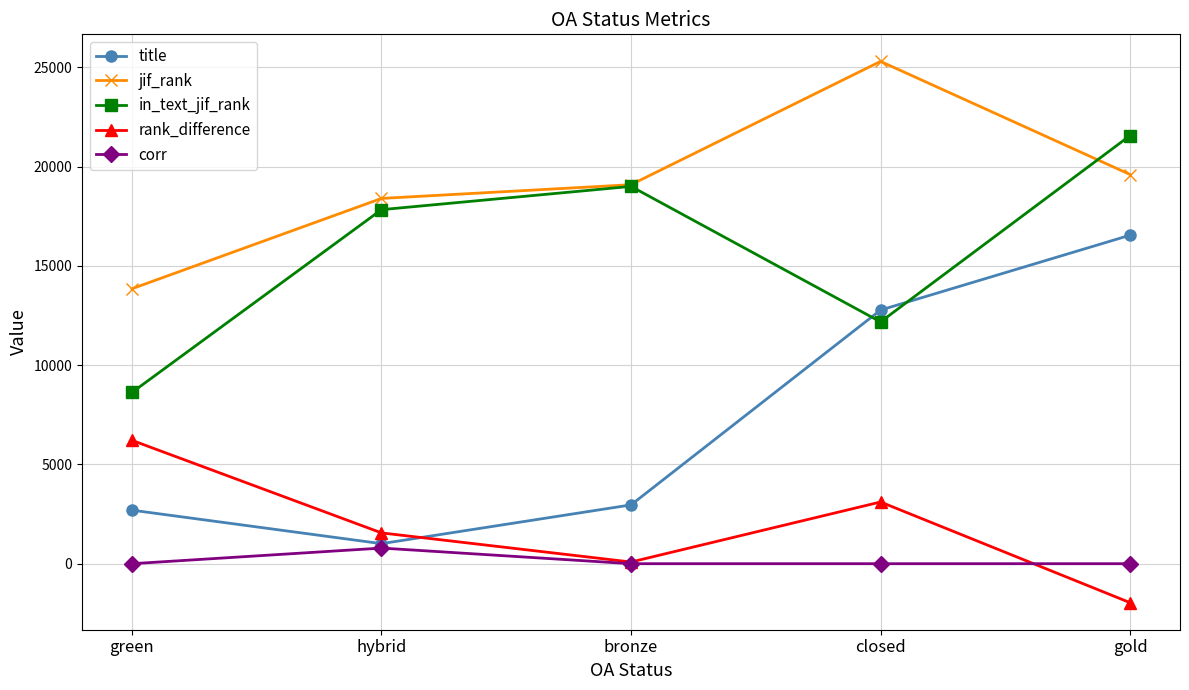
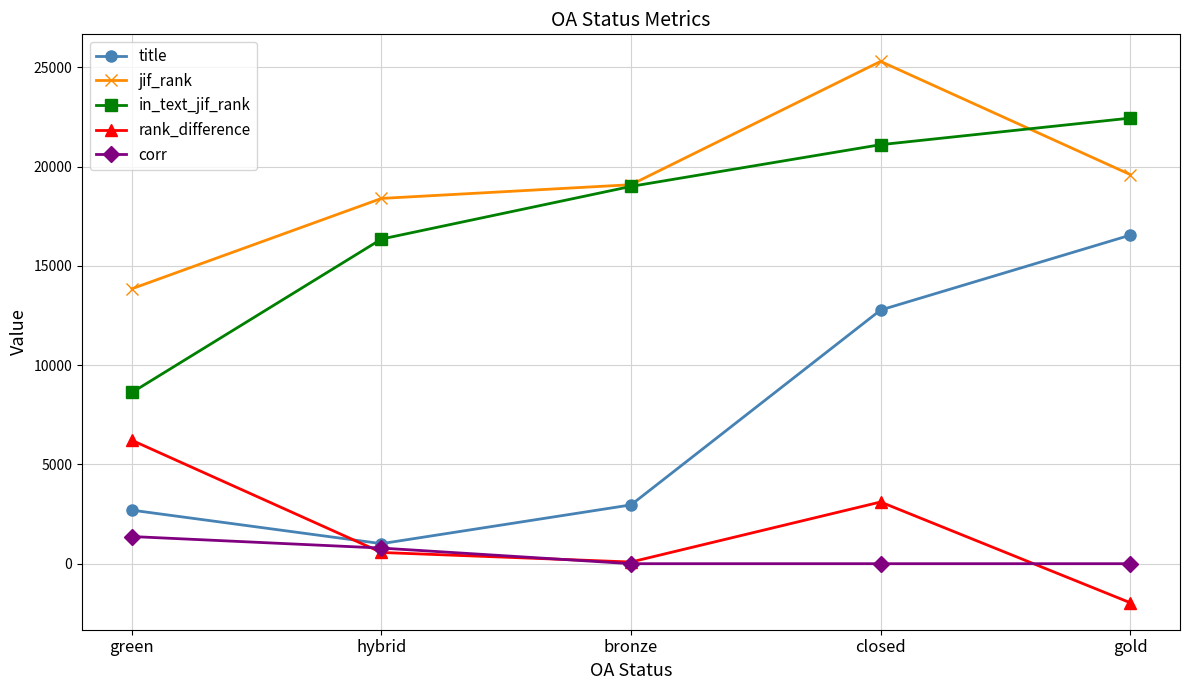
  {
    "title": {
      "green": 2700,
      "hybrid": 1000,
      "bronze": 3000,
      "closed": 12800,
      "gold": 16500
    },
    "jif_rank": {
      "green": 13800,
      "hybrid": 18400,
      "closed": 25300,
      "gold": 19600
    },
    "in_text_jif_rank": {
      "green": 8600,
-     "hybrid": 17800,
-     "closed": 12200,
-     "gold": 21600
+     "hybrid": 16300,
+     "closed": 21100,
+     "gold": 22400
    },
    "rank_difference": {
      "green": 6200,
-     "hybrid": 1600,
+     "hybrid": 600,
      "closed": 3100,
      "gold": -2000
    },
    "corr": {
-     "green": 0,
+     "green": 1400,
      "hybrid": 800,
      "closed": 0,
      "gold": 0
    }
  }
